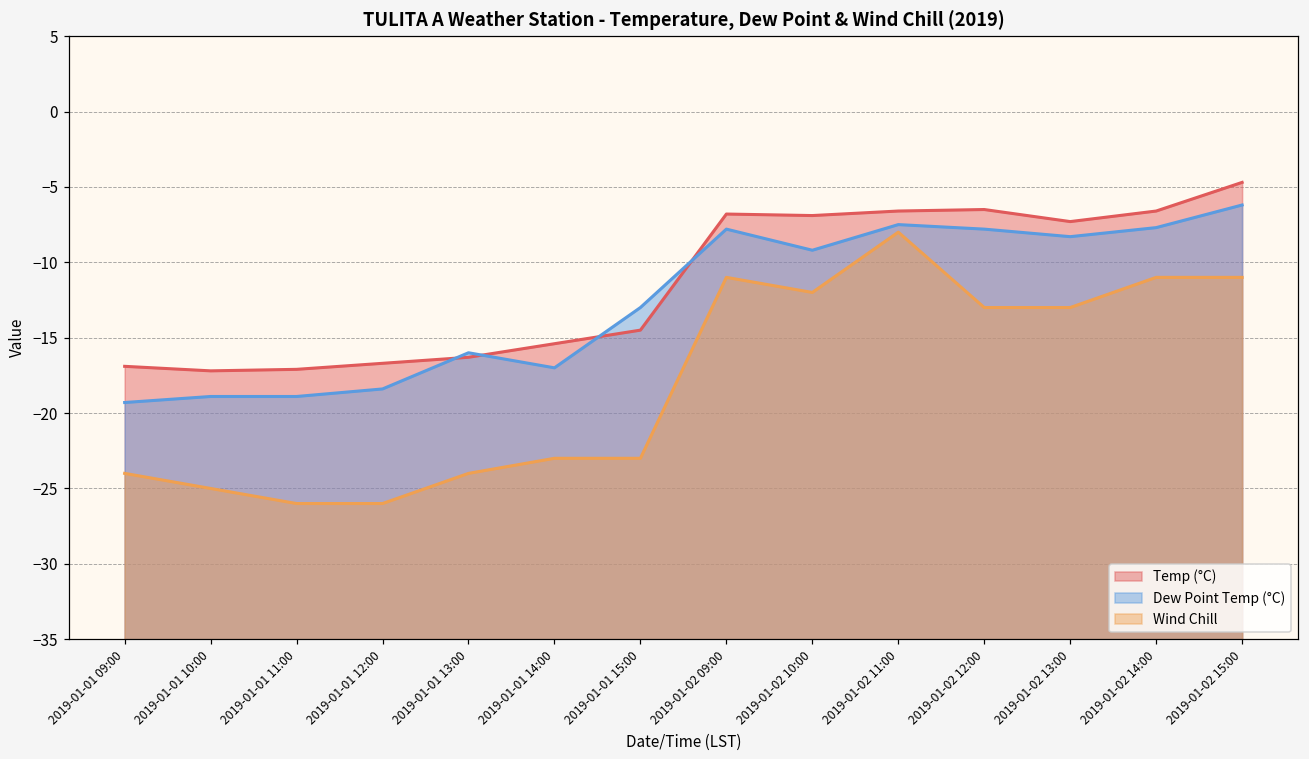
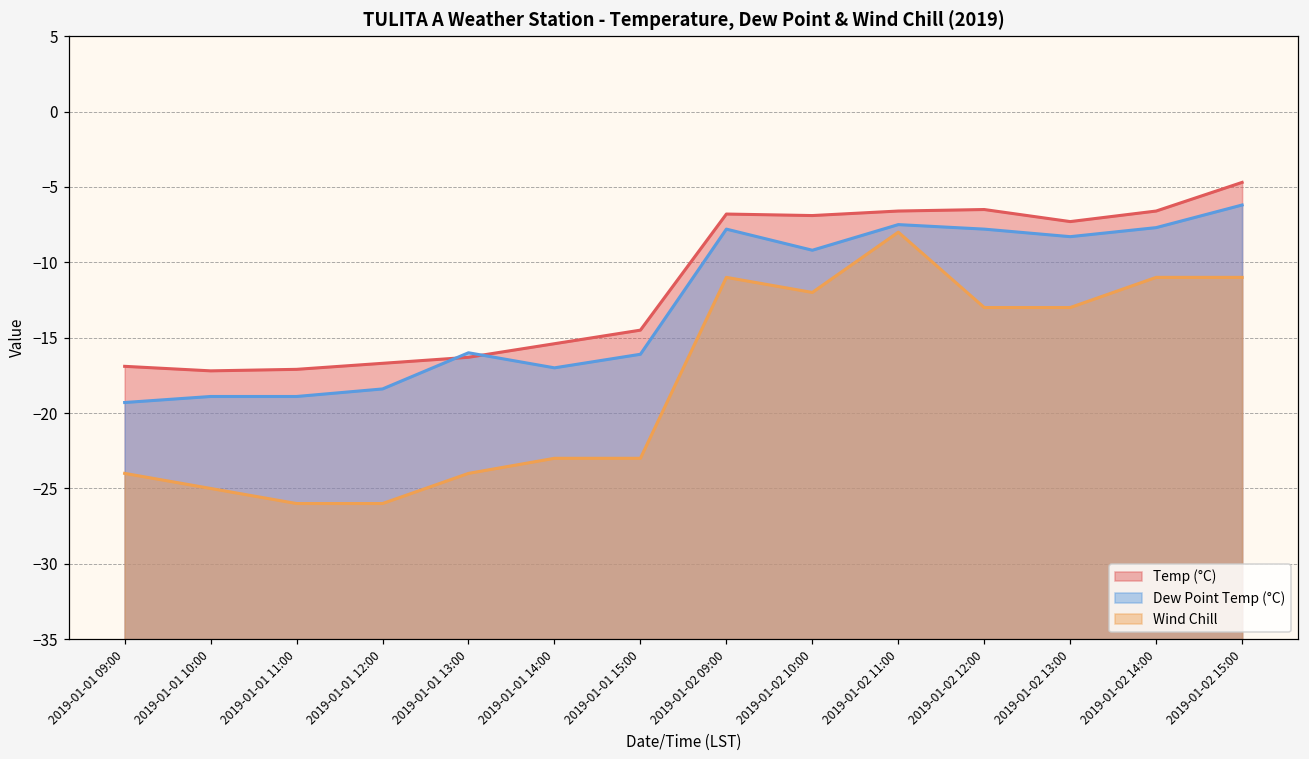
  {
    "Dew Point Temp (°C)": {
      "2019-01-01 09:00": -19.3,
      "2019-01-01 10:00": -18.9,
      "2019-01-01 11:00": -18.9,
      "2019-01-01 12:00": -18.4,
      "2019-01-01 13:00": -16.0,
      "2019-01-01 14:00": -17.0,
-     "2019-01-01 15:00": -13.0,
+     "2019-01-01 15:00": -16.1,
      "2019-01-02 09:00": -7.8,
      "2019-01-02 10:00": -9.2,
      "2019-01-02 11:00": -7.5,
      "2019-01-02 12:00": -7.8,
      "2019-01-02 13:00": -8.3,
      "2019-01-02 14:00": -7.7,
      "2019-01-02 15:00": -6.2
    }
  }
